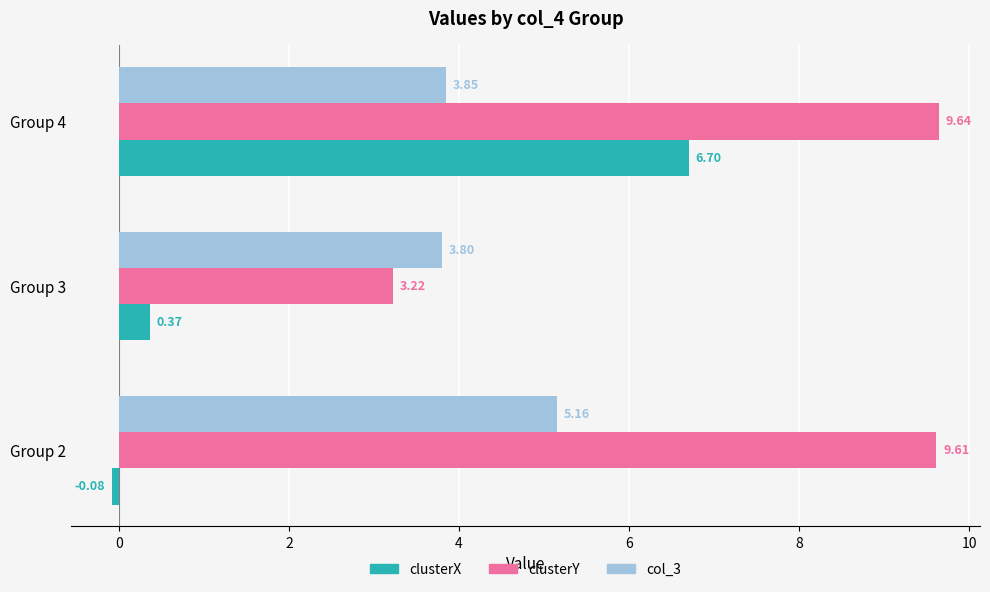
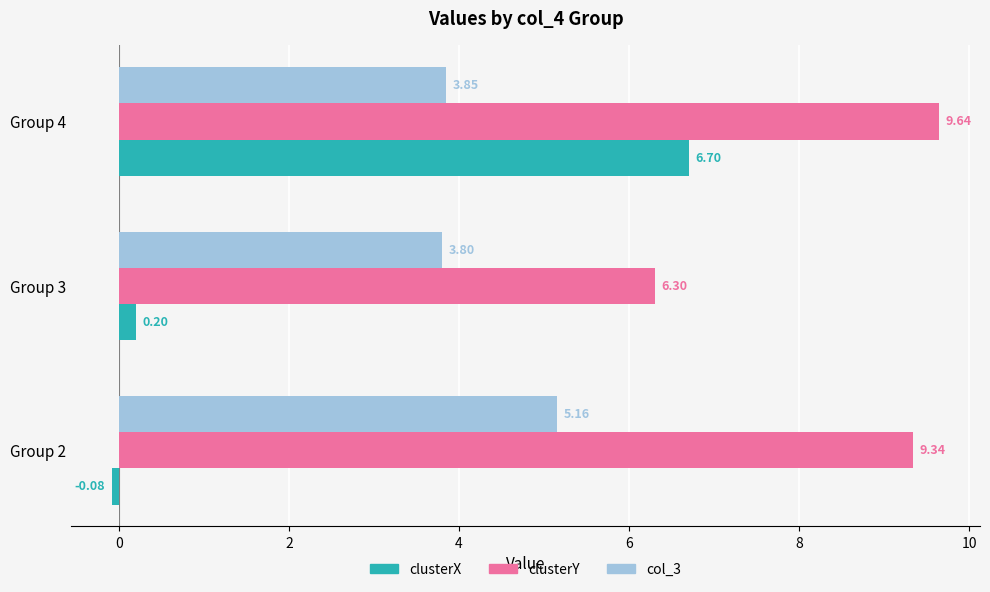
  {
    "clusterX": {
      "Group 4": 6.70,
-     "Group 3": 0.37,
+     "Group 3": 0.20,
      "Group 2": -0.08
    },
    "clusterY": {
      "Group 4": 9.64,
-     "Group 3": 3.22,
-     "Group 2": 9.61
+     "Group 3": 6.30,
+     "Group 2": 9.34
    },
    "col_3": {
      "Group 4": 3.85,
      "Group 3": 3.80,
      "Group 2": 5.16
    }
  }
